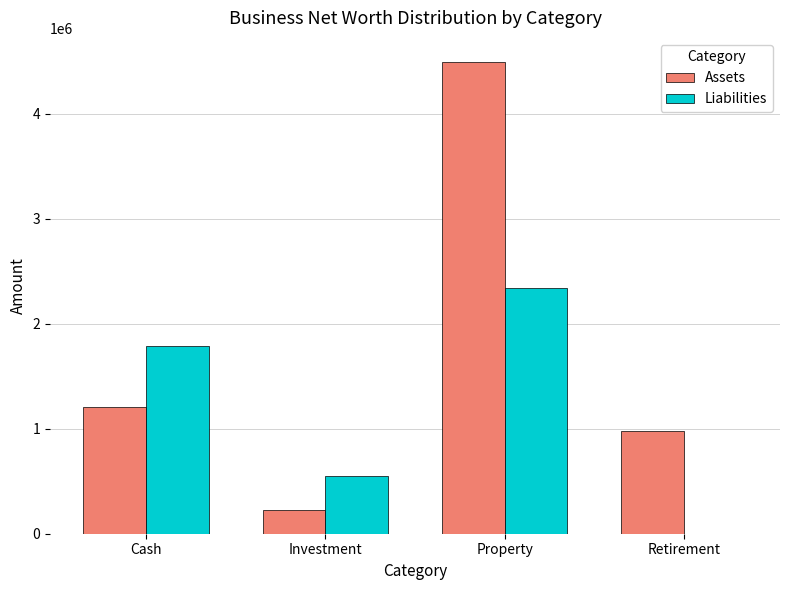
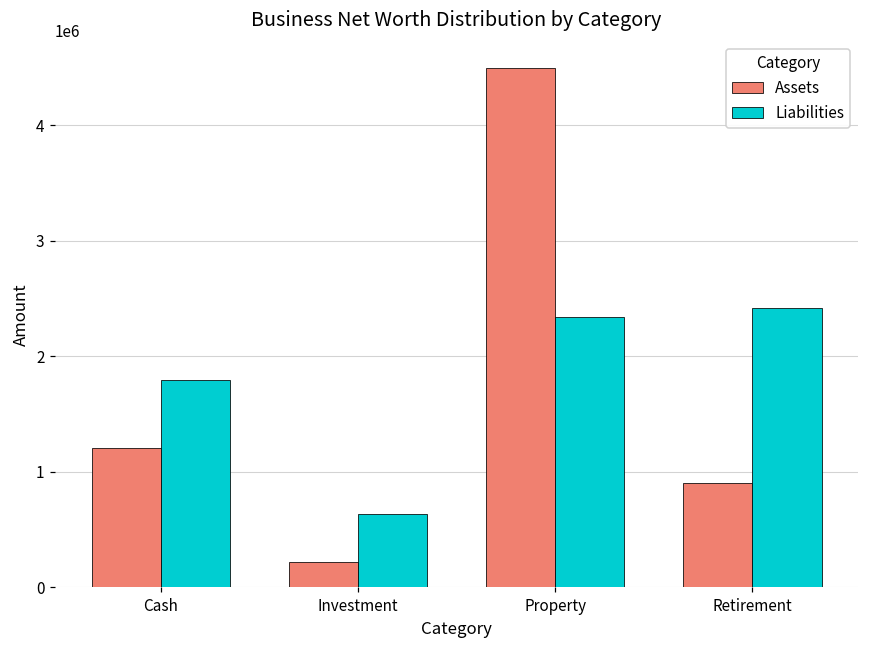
  {
    "Assets": {
      "Cash": 1210000,
      "Investment": 220000,
      "Property": 4500000,
-     "Retirement": 980000
+     "Retirement": 900000
    },
    "Liabilities": {
      "Cash": 1790000,
-     "Investment": 550000,
+     "Investment": 630000,
      "Property": 2340000,
-     "Retirement": 0
+     "Retirement": 2420000
    }
  }
